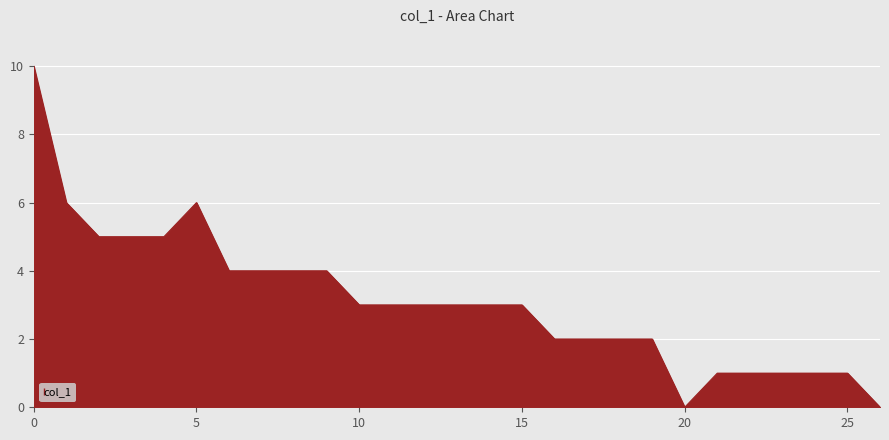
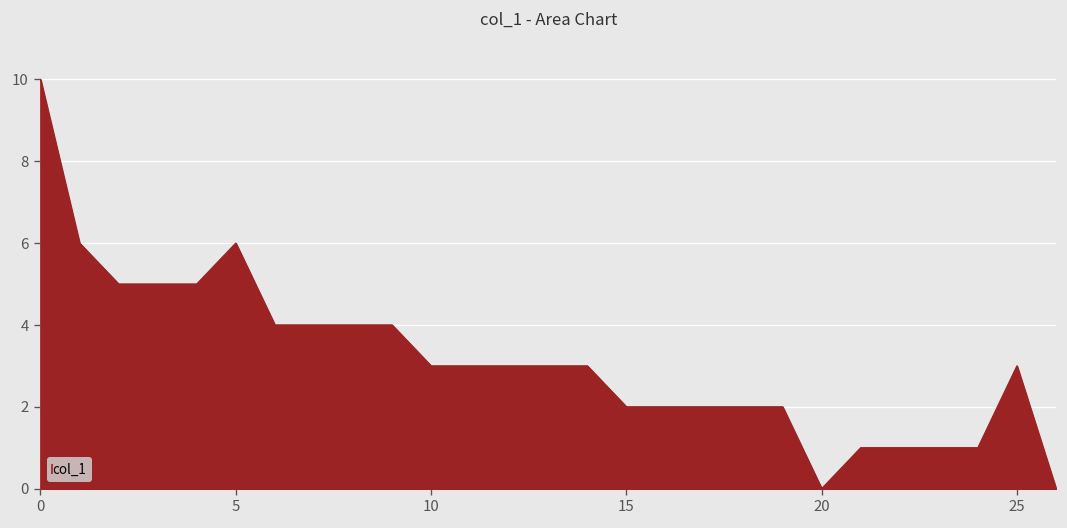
  {
    "0": 10,
    "5": 6,
    "10": 3,
-   "15": 3,
+   "15": 2,
    "20": 0,
-   "25": 1
+   "25": 3
  }
